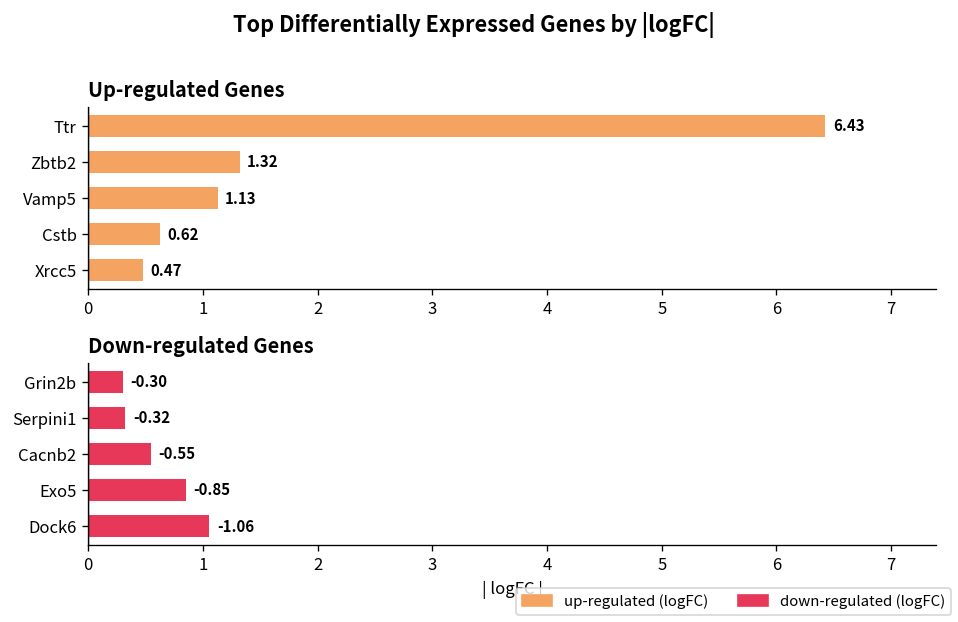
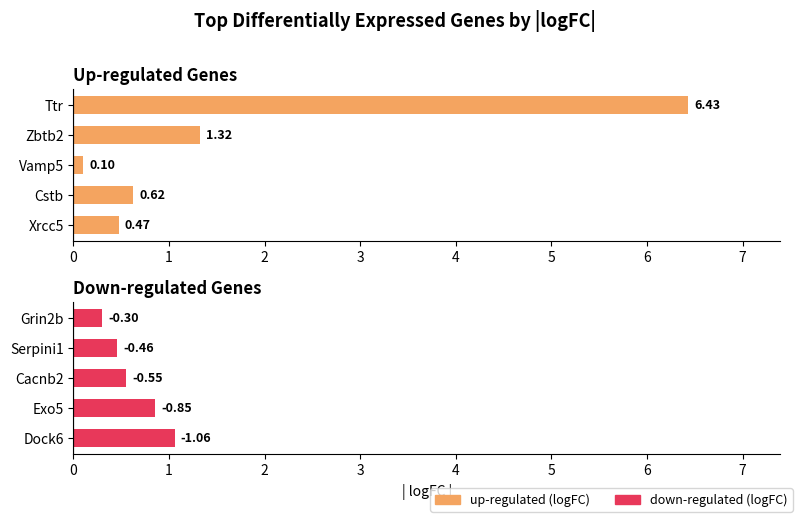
  {
    "Up-regulated Genes": {
      "Ttr": 6.43,
      "Zbtb2": 1.32,
-     "Vamp5": 1.13,
+     "Vamp5": 0.10,
      "Cstb": 0.62,
      "Xrcc5": 0.47
    },
    "Down-regulated Genes": {
-     "Serpini1": -0.32
+     "Serpini1": -0.46
    }
  }
